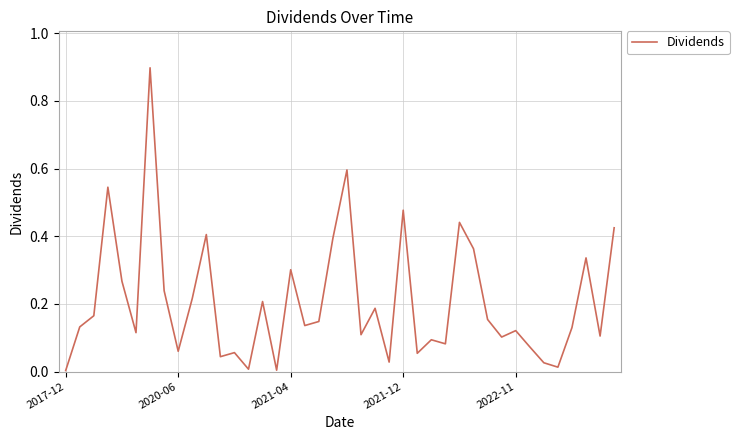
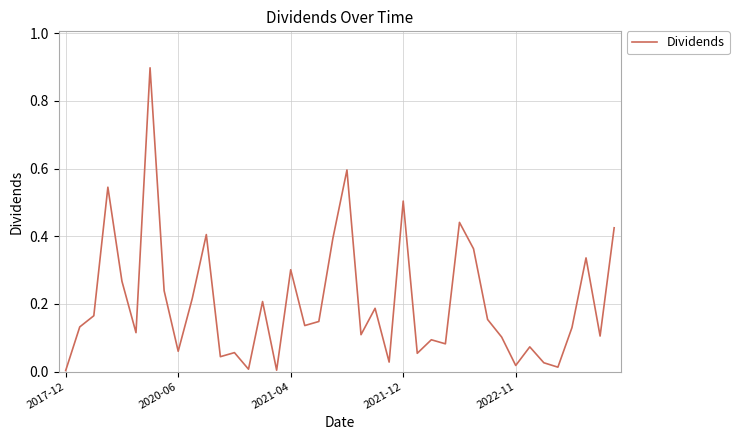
  {
    "2017-12": 0.00,
    "2020-06": 0.06,
    "2021-04": 0.30,
-   "2021-12": 0.48,
-   "2022-11": 0.12
+   "2021-12": 0.50,
+   "2022-11": 0.02
  }
